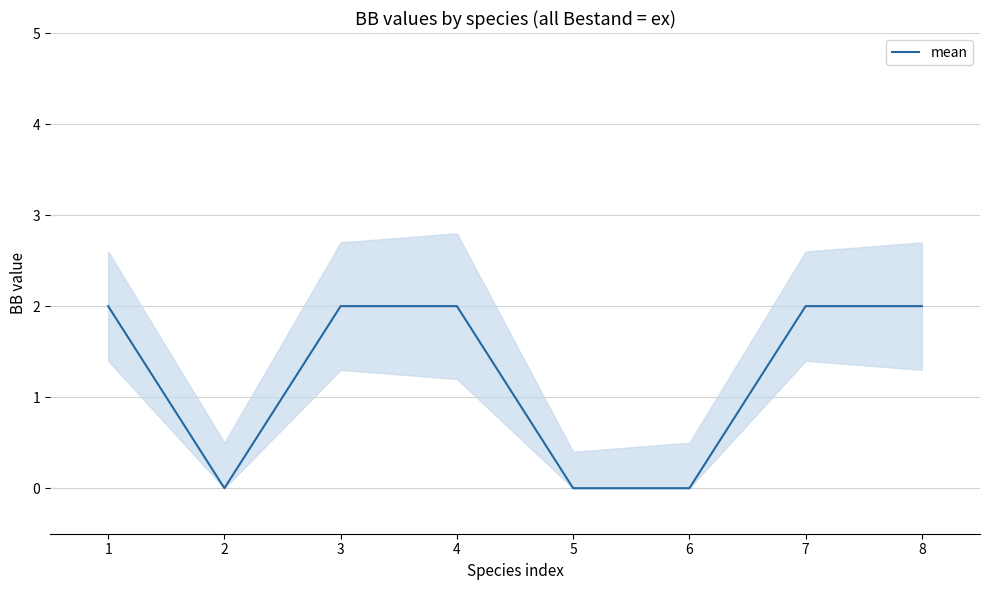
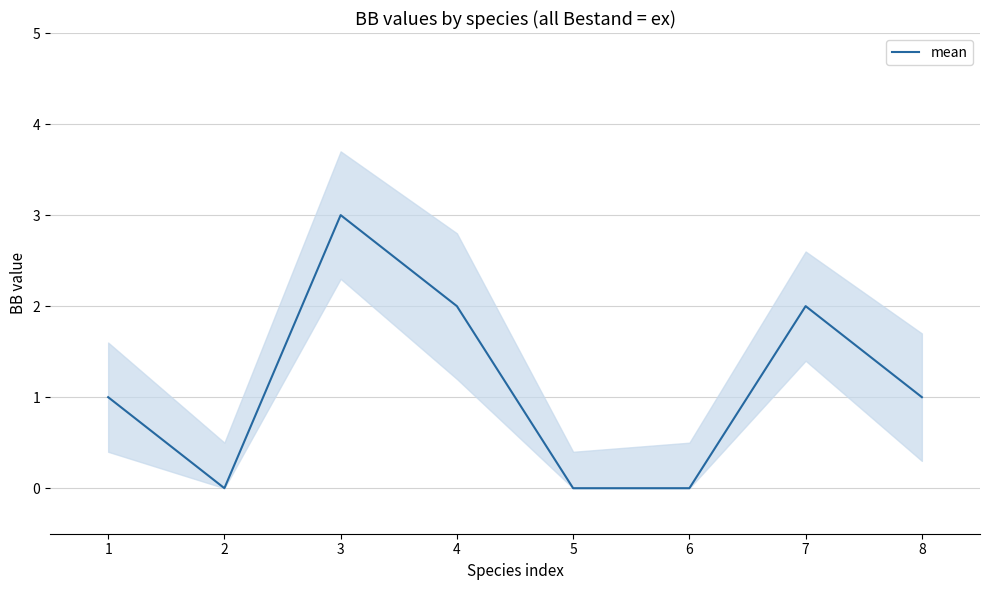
  {
    "mean": {
-     "1": 2,
+     "1": 1,
      "2": 0,
-     "3": 2,
+     "3": 3,
      "4": 2,
      "5": 0,
      "6": 0,
      "7": 2,
-     "8": 2
+     "8": 1
    }
  }
